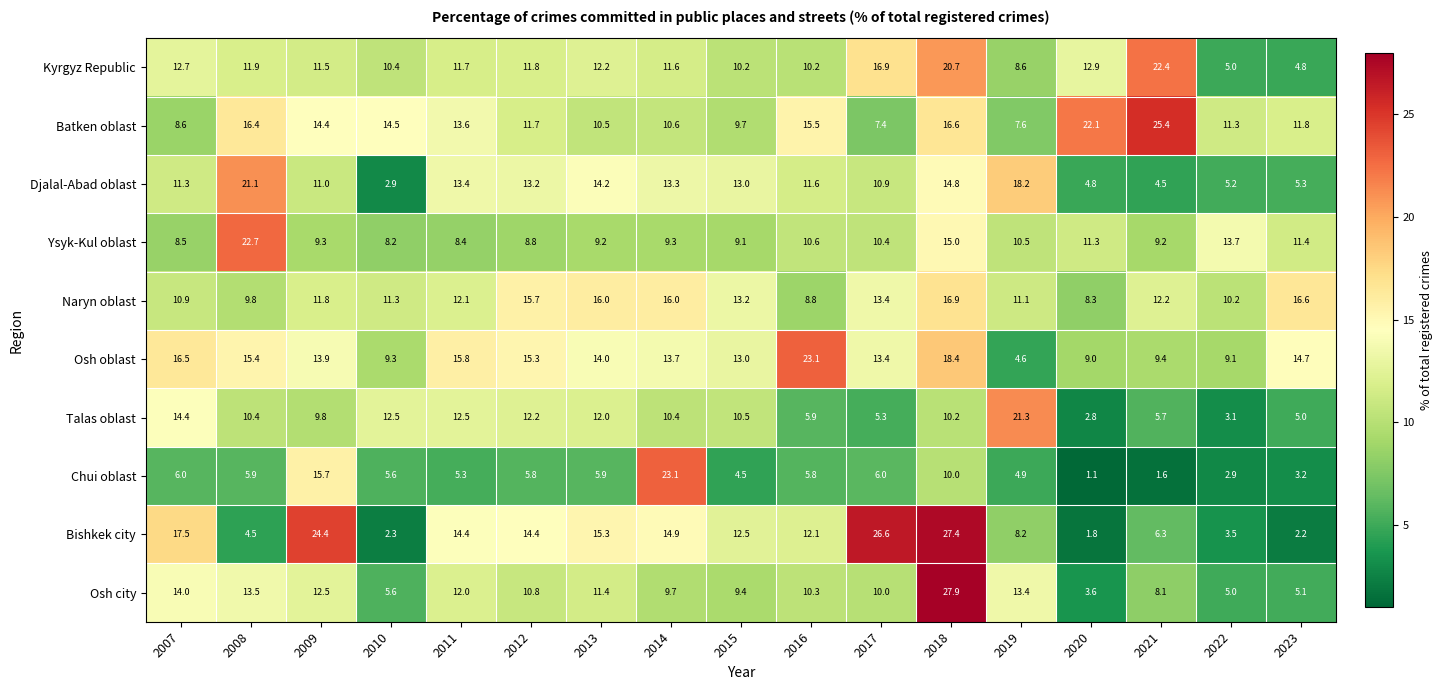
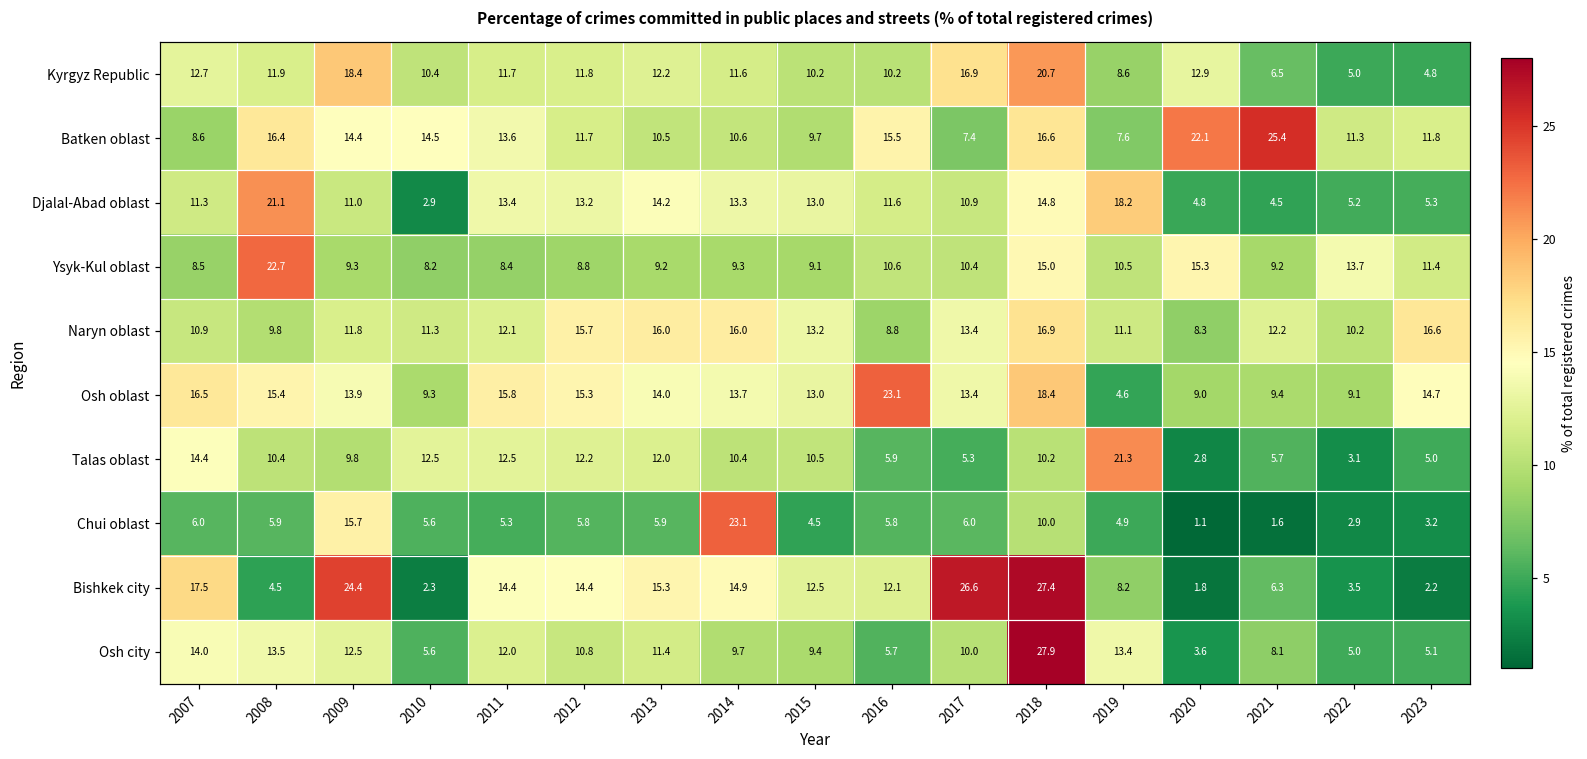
  {
    "Kyrgyz Republic": {
      "2007": 12.7,
      "2008": 11.9,
-     "2009": 11.5,
+     "2009": 18.4,
      "2010": 10.4,
      "2011": 11.7,
      "2012": 11.8,
      "2013": 12.2,
      "2014": 11.6,
      "2015": 10.2,
      "2016": 10.2,
      "2017": 16.9,
      "2018": 20.7,
      "2019": 8.6,
      "2020": 12.9,
-     "2021": 22.4,
+     "2021": 6.5,
      "2022": 5.0,
      "2023": 4.8
    },
    "Batken oblast": {
      "2007": 8.6,
      "2008": 16.4,
      "2009": 14.4,
      "2010": 14.5,
      "2011": 13.6,
      "2012": 11.7,
      "2013": 10.5,
      "2014": 10.6,
      "2015": 9.7,
      "2016": 15.5,
      "2017": 7.4,
      "2018": 16.6,
      "2019": 7.6,
      "2020": 22.1,
      "2021": 25.4,
      "2022": 11.3,
      "2023": 11.8
    },
    "Djalal-Abad oblast": {
      "2007": 11.3,
      "2008": 21.1,
      "2009": 11.0,
      "2010": 2.9,
      "2011": 13.4,
      "2012": 13.2,
      "2013": 14.2,
      "2014": 13.3,
      "2015": 13.0,
      "2016": 11.6,
      "2017": 10.9,
      "2018": 14.8,
      "2019": 18.2,
      "2020": 4.8,
      "2021": 4.5,
      "2022": 5.2,
      "2023": 5.3
    },
    "Ysyk-Kul oblast": {
      "2007": 8.5,
      "2008": 22.7,
      "2009": 9.3,
      "2010": 8.2,
      "2011": 8.4,
      "2012": 8.8,
      "2013": 9.2,
      "2014": 9.3,
      "2015": 9.1,
      "2016": 10.6,
      "2017": 10.4,
      "2018": 15.0,
      "2019": 10.5,
-     "2020": 11.3,
+     "2020": 15.3,
      "2021": 9.2,
      "2022": 13.7,
      "2023": 11.4
    },
    "Naryn oblast": {
      "2007": 10.9,
      "2008": 9.8,
      "2009": 11.8,
      "2010": 11.3,
      "2011": 12.1,
      "2012": 15.7,
      "2013": 16.0,
      "2014": 16.0,
      "2015": 13.2,
      "2016": 8.8,
      "2017": 13.4,
      "2018": 16.9,
      "2019": 11.1,
      "2020": 8.3,
      "2021": 12.2,
      "2022": 10.2,
      "2023": 16.6
    },
    "Osh oblast": {
      "2007": 16.5,
      "2008": 15.4,
      "2009": 13.9,
      "2010": 9.3,
      "2011": 15.8,
      "2012": 15.3,
      "2013": 14.0,
      "2014": 13.7,
      "2015": 13.0,
      "2016": 23.1,
      "2017": 13.4,
      "2018": 18.4,
      "2019": 4.6,
      "2020": 9.0,
      "2021": 9.4,
      "2022": 9.1,
      "2023": 14.7
    },
    "Talas oblast": {
      "2007": 14.4,
      "2008": 10.4,
      "2009": 9.8,
      "2010": 12.5,
      "2011": 12.5,
      "2012": 12.2,
      "2013": 12.0,
      "2014": 10.4,
      "2015": 10.5,
      "2016": 5.9,
      "2017": 5.3,
      "2018": 10.2,
      "2019": 21.3,
      "2020": 2.8,
      "2021": 5.7,
      "2022": 3.1,
      "2023": 5.0
    },
    "Chui oblast": {
      "2007": 6.0,
      "2008": 5.9,
      "2009": 15.7,
      "2010": 5.6,
      "2011": 5.3,
      "2012": 5.8,
      "2013": 5.9,
      "2014": 23.1,
      "2015": 4.5,
      "2016": 5.8,
      "2017": 6.0,
      "2018": 10.0,
      "2019": 4.9,
      "2020": 1.1,
      "2021": 1.6,
      "2022": 2.9,
      "2023": 3.2
    },
    "Bishkek city": {
      "2007": 17.5,
      "2008": 4.5,
      "2009": 24.4,
      "2010": 2.3,
      "2011": 14.4,
      "2012": 14.4,
      "2013": 15.3,
      "2014": 14.9,
      "2015": 12.5,
      "2016": 12.1,
      "2017": 26.6,
      "2018": 27.4,
      "2019": 8.2,
      "2020": 1.8,
      "2021": 6.3,
      "2022": 3.5,
      "2023": 2.2
    },
    "Osh city": {
      "2007": 14.0,
      "2008": 13.5,
      "2009": 12.5,
      "2010": 5.6,
      "2011": 12.0,
      "2012": 10.8,
      "2013": 11.4,
      "2014": 9.7,
      "2015": 9.4,
-     "2016": 10.3,
+     "2016": 5.7,
      "2017": 10.0,
      "2018": 27.9,
      "2019": 13.4,
      "2020": 3.6,
      "2021": 8.1,
      "2022": 5.0,
      "2023": 5.1
    }
  }
